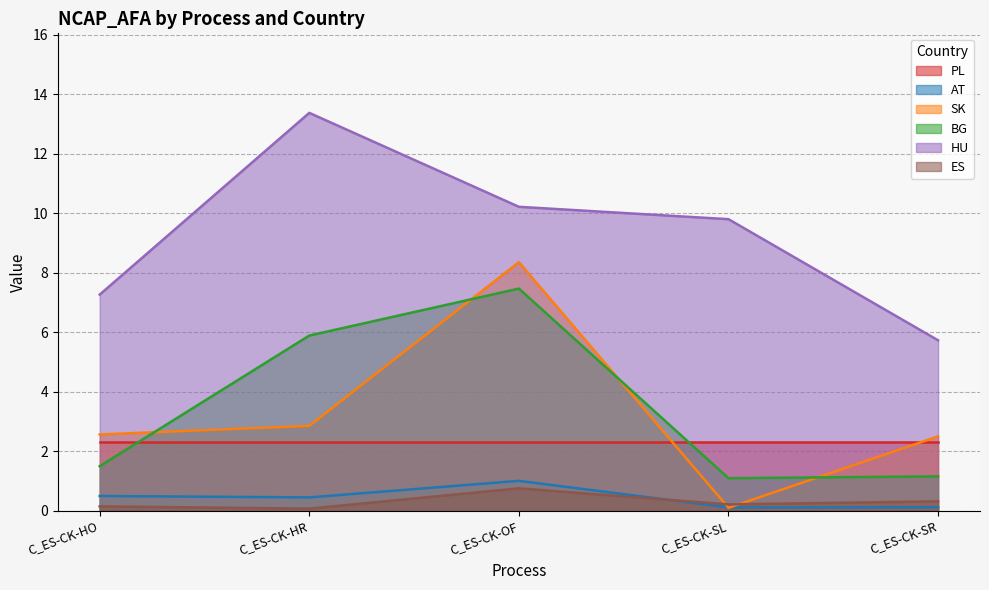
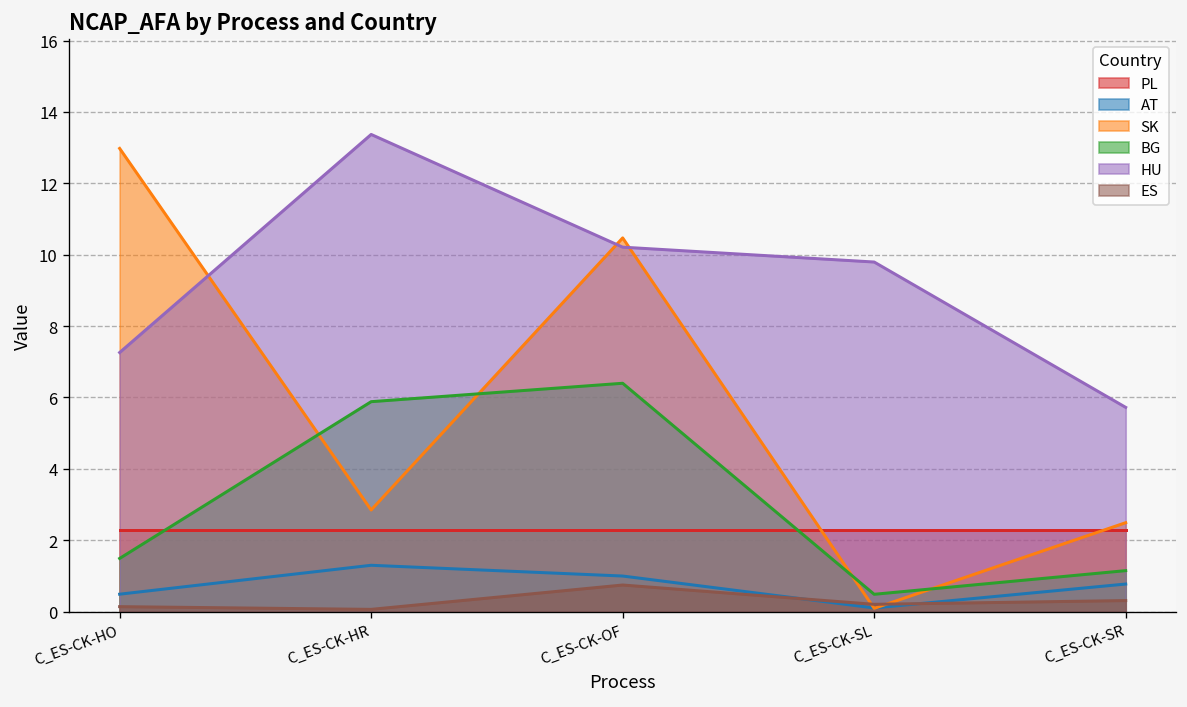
  {
    "PL": {
      "C_ES-CK-HO": 2.3,
      "C_ES-CK-HR": 2.3,
      "C_ES-CK-OF": 2.3,
      "C_ES-CK-SL": 2.3,
      "C_ES-CK-SR": 2.3
    },
    "AT": {
      "C_ES-CK-HO": 0.5,
-     "C_ES-CK-HR": 0.4,
+     "C_ES-CK-HR": 1.3,
      "C_ES-CK-OF": 1.0,
-     "C_ES-CK-SR": 0.1
+     "C_ES-CK-SR": 0.8
    },
    "SK": {
-     "C_ES-CK-HO": 2.6,
+     "C_ES-CK-HO": 13.0,
      "C_ES-CK-HR": 2.8,
-     "C_ES-CK-OF": 8.3,
+     "C_ES-CK-OF": 10.5,
      "C_ES-CK-SR": 2.5
    },
    "BG": {
      "C_ES-CK-HO": 1.5,
      "C_ES-CK-HR": 5.9,
-     "C_ES-CK-OF": 7.5,
-     "C_ES-CK-SL": 1.1,
+     "C_ES-CK-OF": 6.4,
+     "C_ES-CK-SL": 0.5,
      "C_ES-CK-SR": 1.1
    },
    "HU": {
      "C_ES-CK-HO": 7.3,
      "C_ES-CK-HR": 13.4,
      "C_ES-CK-OF": 10.2,
      "C_ES-CK-SL": 9.8,
      "C_ES-CK-SR": 5.7
    },
    "ES": {
      "C_ES-CK-HO": 0.1,
      "C_ES-CK-HR": 0.1,
      "C_ES-CK-OF": 0.7,
      "C_ES-CK-SL": 0.2,
      "C_ES-CK-SR": 0.3
    }
  }
